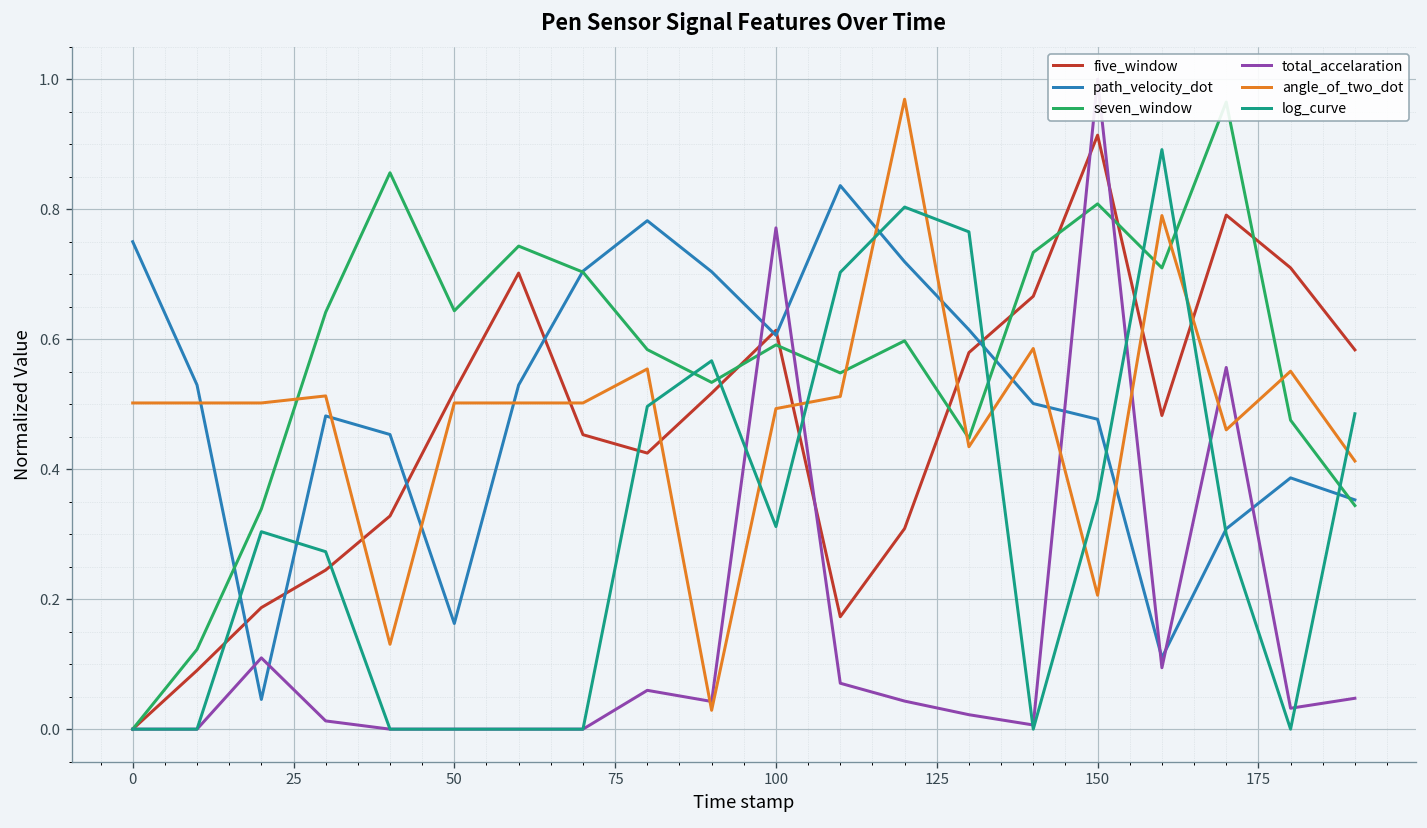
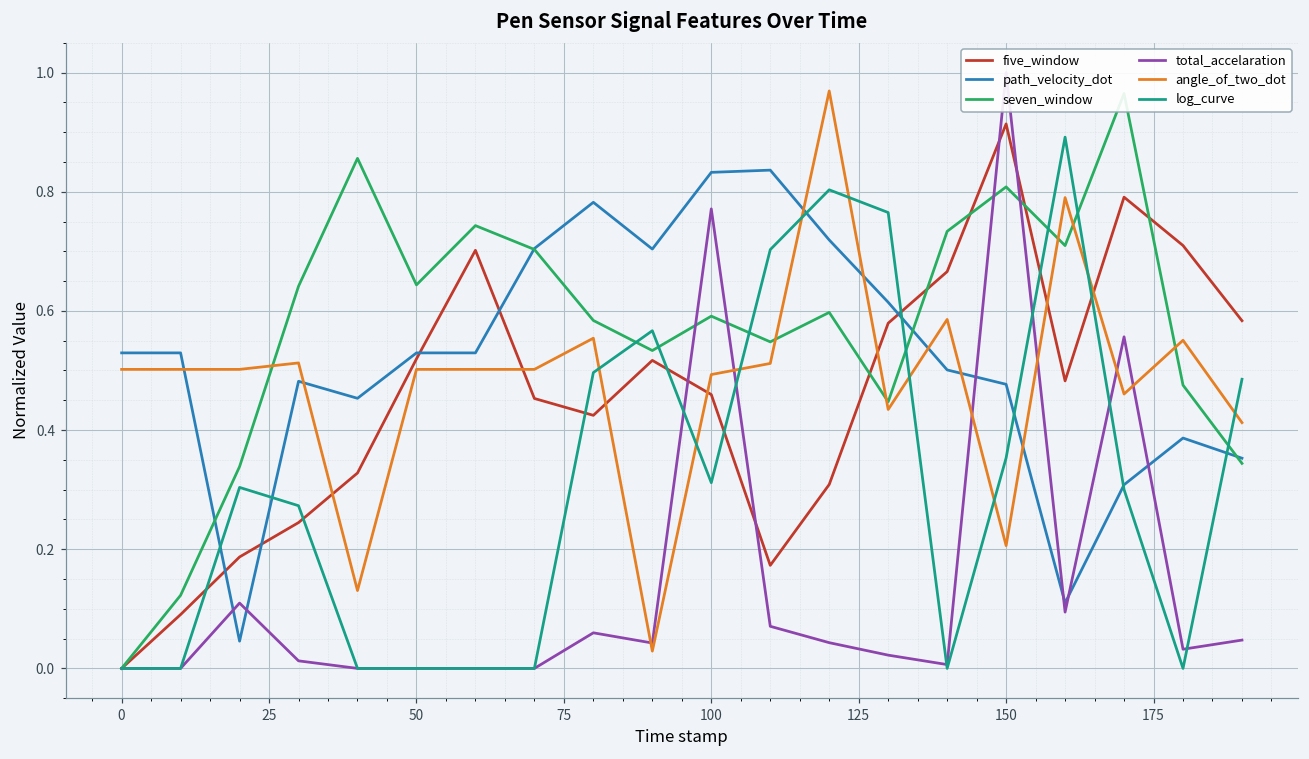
  {
    "five_window": {
      "50": 0.52,
-     "100": 0.61,
+     "100": 0.46,
      "150": 0.91
    },
    "path_velocity_dot": {
-     "0": 0.75,
-     "50": 0.16,
-     "100": 0.61,
+     "0": 0.53,
+     "50": 0.53,
+     "100": 0.83,
      "150": 0.48
    },
    "total_accelaration": {
      "100": 0.77
    },
    "angle_of_two_dot": {
      "0": 0.50,
      "50": 0.50,
      "100": 0.49,
      "150": 0.21
    }
  }
